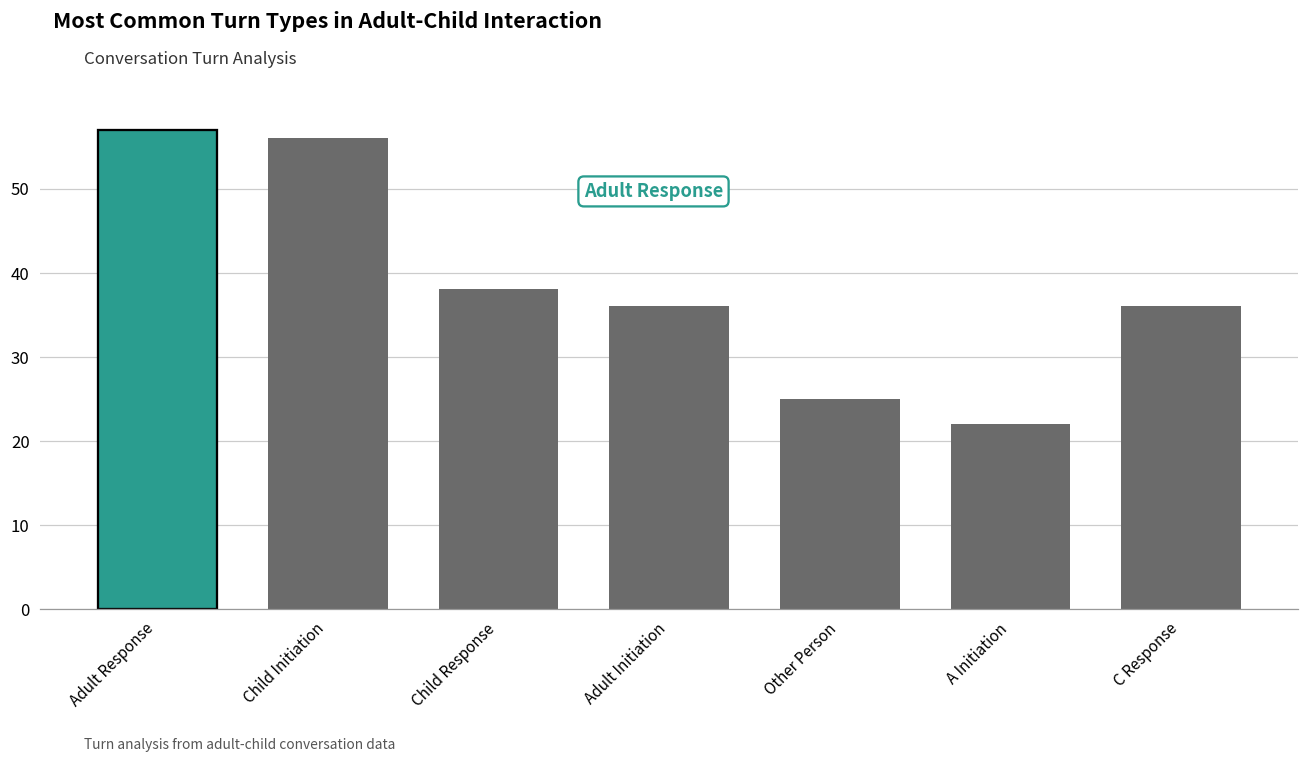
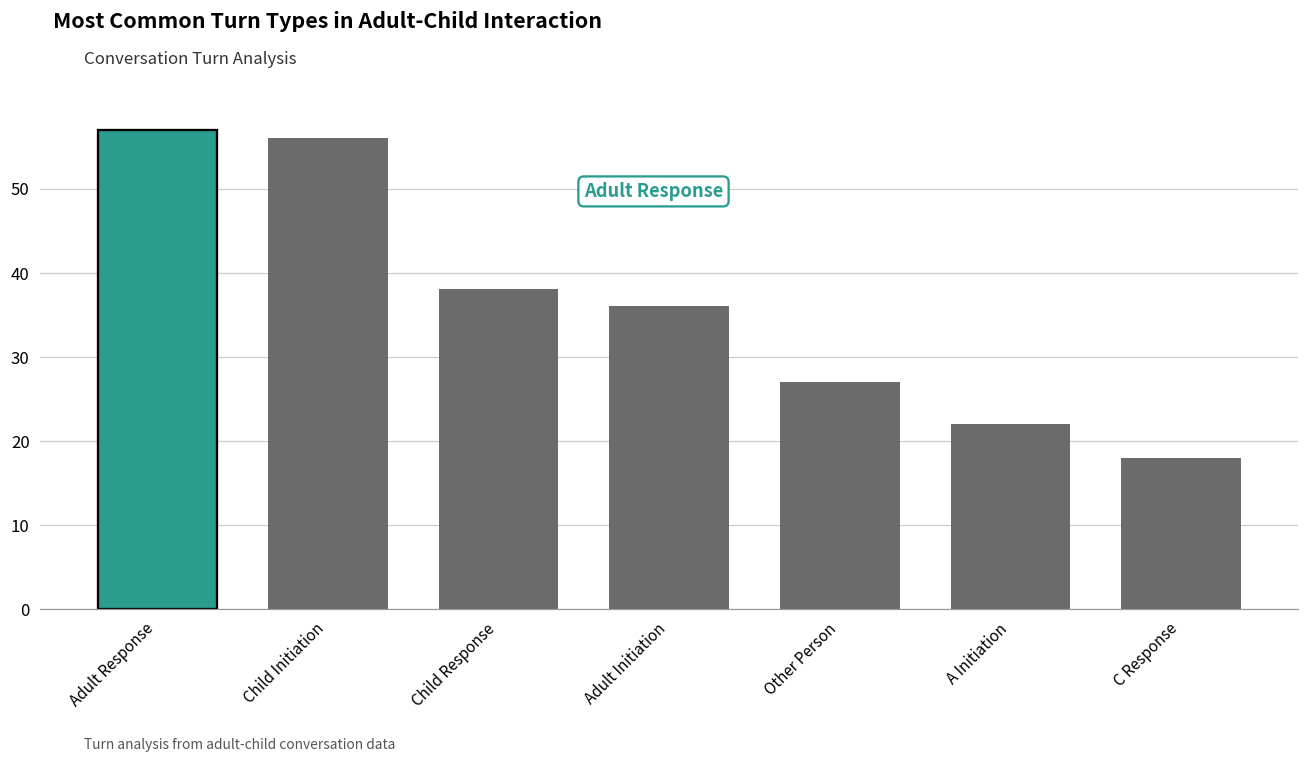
  {
    "Adult Response": 57,
    "Child Initiation": 56,
    "Child Response": 38,
    "Adult Initiation": 36,
-   "Other Person": 25,
+   "Other Person": 27,
    "A Initiation": 22,
-   "C Response": 36
+   "C Response": 18
  }
